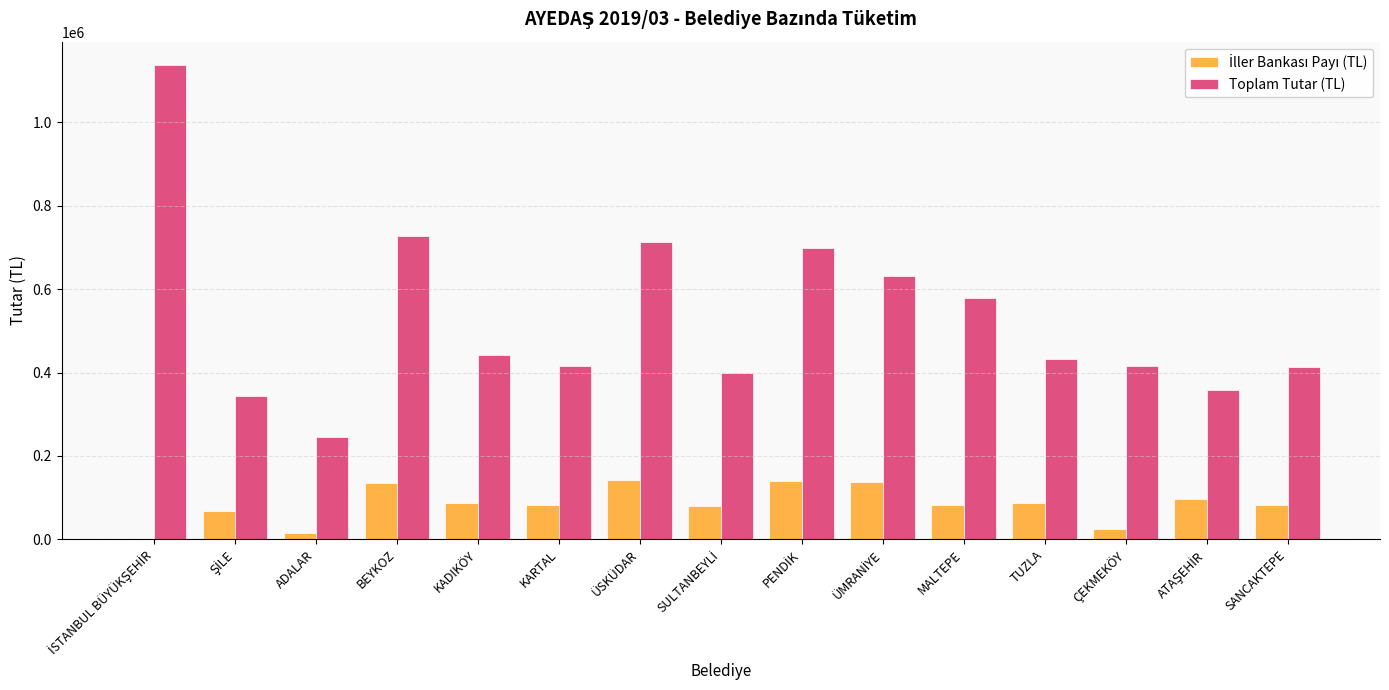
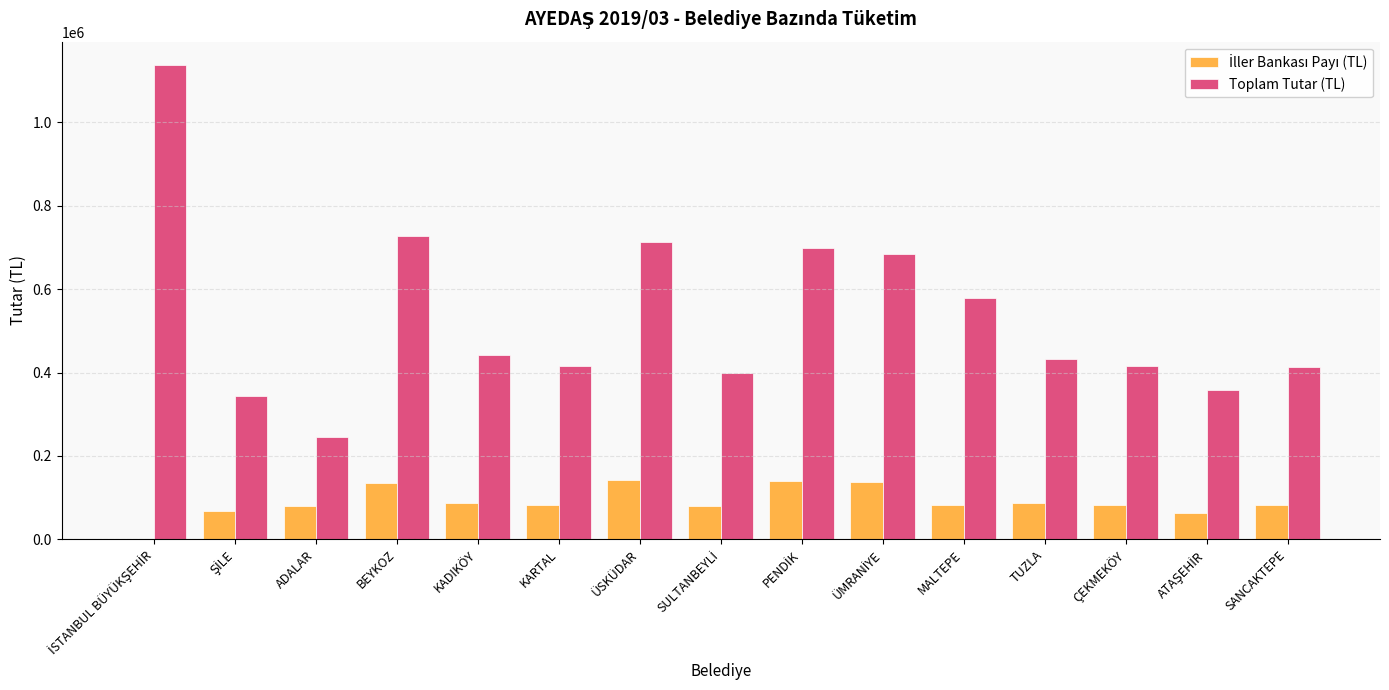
  {
    "İller Bankası Payı (TL)": {
      "İSTANBUL BÜYÜKŞEHİR": 0,
      "ŞİLE": 70000,
-     "ADALAR": 20000,
+     "ADALAR": 80000,
      "BEYKOZ": 130000,
      "KADIKÖY": 90000,
      "KARTAL": 80000,
      "ÜSKÜDAR": 140000,
      "SULTANBEYLİ": 80000,
      "PENDİK": 140000,
      "ÜMRANİYE": 140000,
      "MALTEPE": 80000,
      "TUZLA": 90000,
-     "ÇEKMEKÖY": 20000,
-     "ATAŞEHİR": 100000,
+     "ÇEKMEKÖY": 80000,
+     "ATAŞEHİR": 60000,
      "SANCAKTEPE": 80000
    },
    "Toplam Tutar (TL)": {
      "İSTANBUL BÜYÜKŞEHİR": 1140000,
      "ŞİLE": 340000,
      "ADALAR": 250000,
      "BEYKOZ": 730000,
      "KADIKÖY": 440000,
      "KARTAL": 420000,
      "ÜSKÜDAR": 710000,
      "SULTANBEYLİ": 400000,
      "PENDİK": 700000,
-     "ÜMRANİYE": 630000,
+     "ÜMRANİYE": 680000,
      "MALTEPE": 580000,
      "TUZLA": 430000,
      "ÇEKMEKÖY": 410000,
      "ATAŞEHİR": 360000,
      "SANCAKTEPE": 410000
    }
  }
